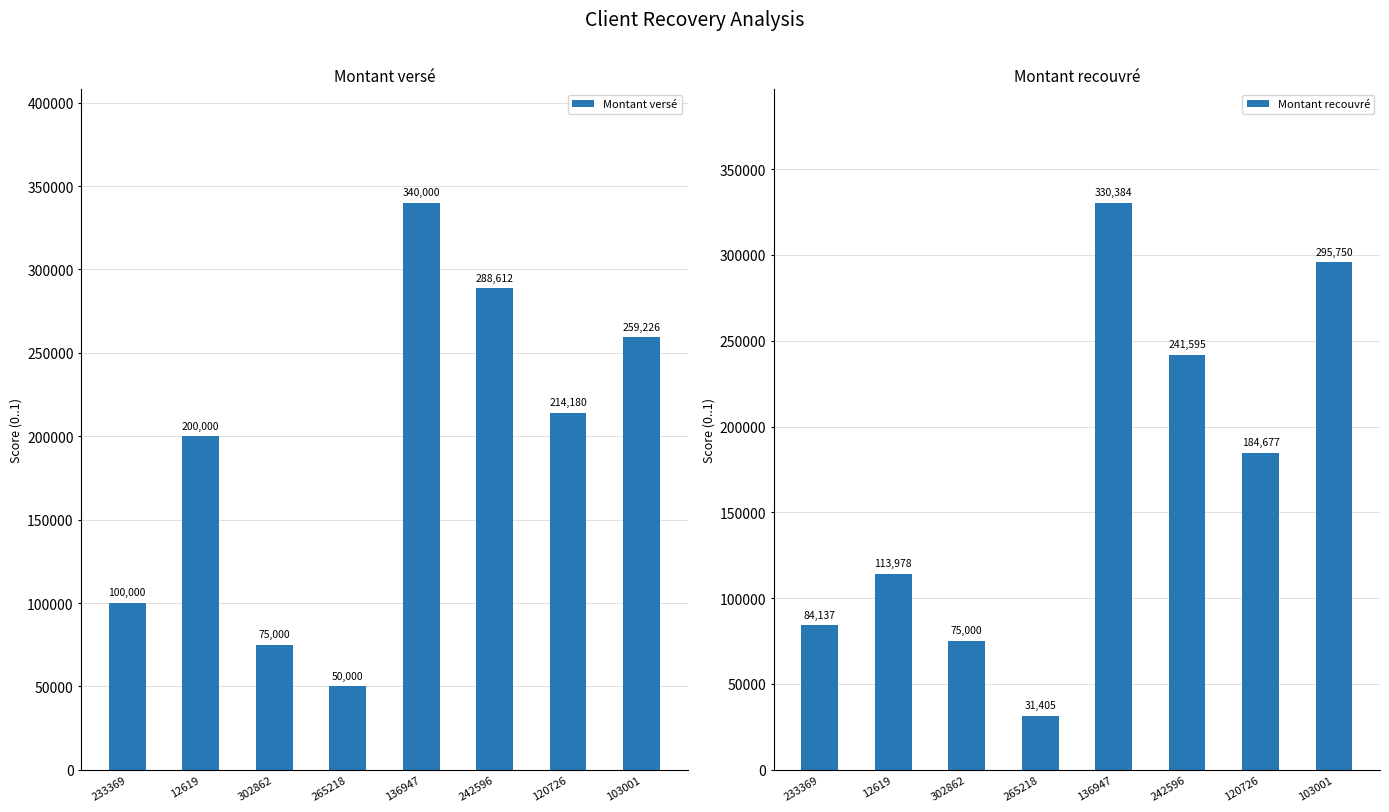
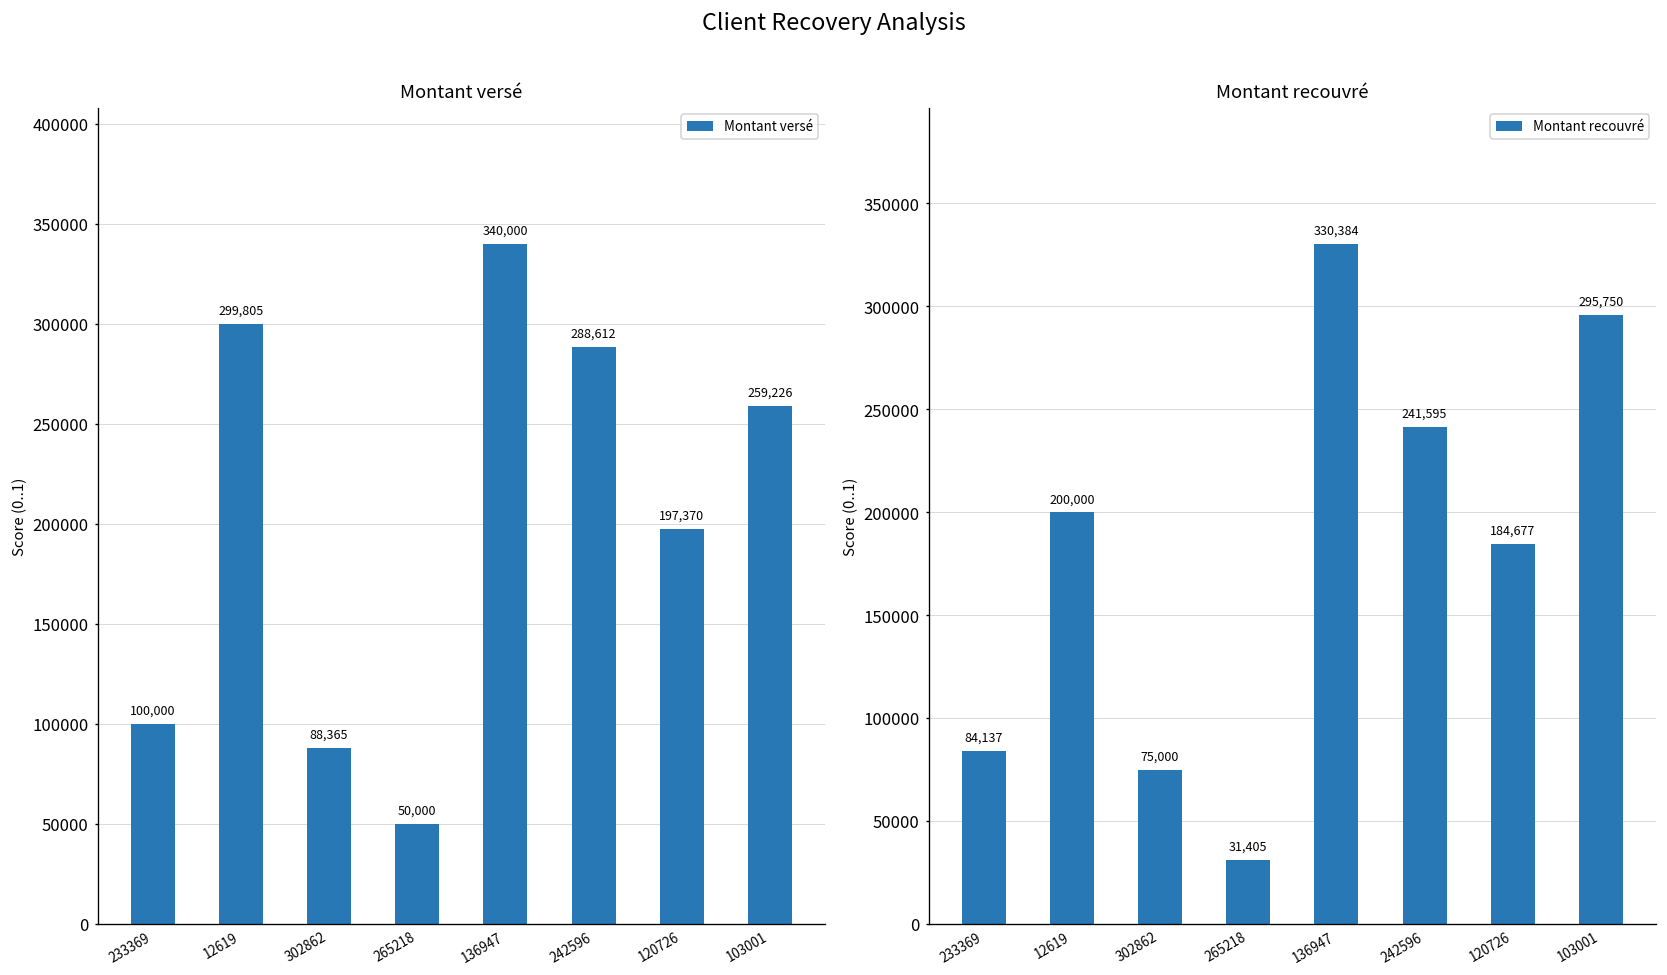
  {
    "Montant versé": {
      "233369": "100,000",
-     "12619": "200,000",
-     "302862": "75,000",
+     "12619": "299,805",
+     "302862": "88,365",
      "265218": "50,000",
      "136947": "340,000",
      "242596": "288,612",
-     "120726": "214,180",
+     "120726": "197,370",
      "103001": "259,226"
    },
    "Montant recouvré": {
      "233369": "84,137",
-     "12619": "113,978",
+     "12619": "200,000",
      "302862": "75,000",
      "265218": "31,405",
      "136947": "330,384",
      "242596": "241,595",
      "120726": "184,677",
      "103001": "295,750"
    }
  }
